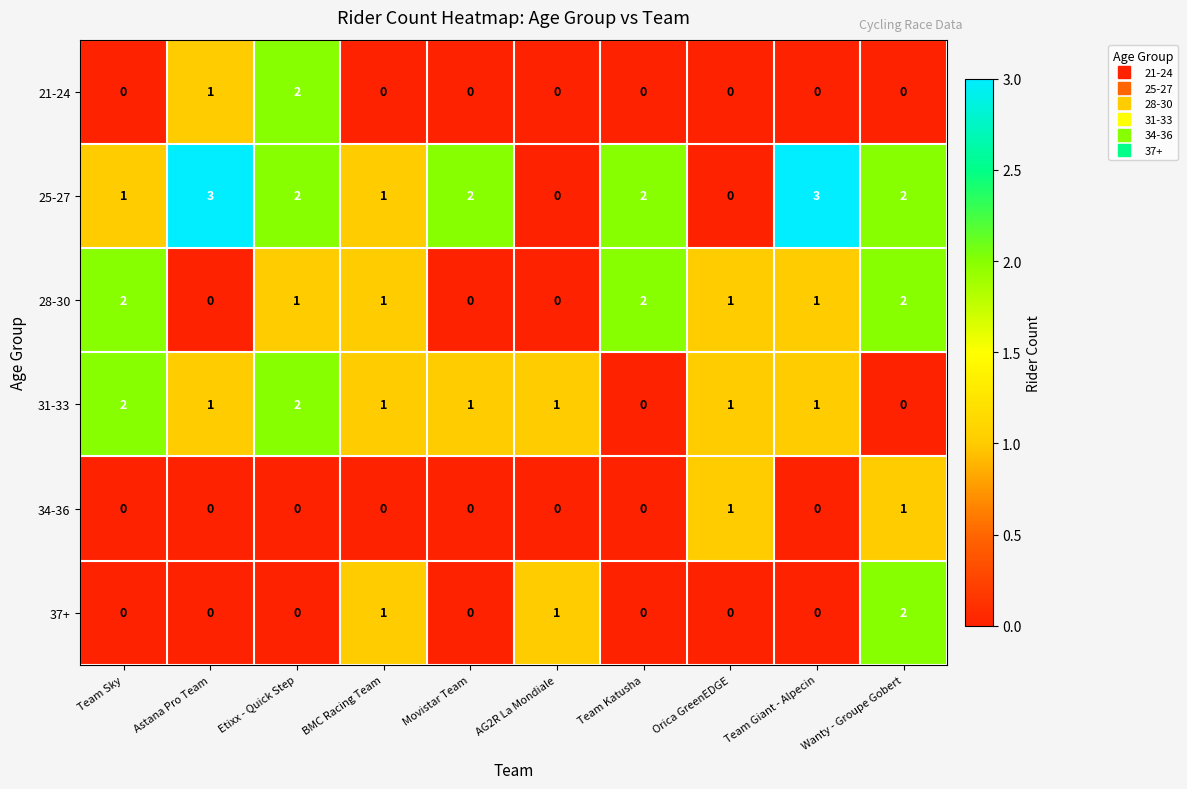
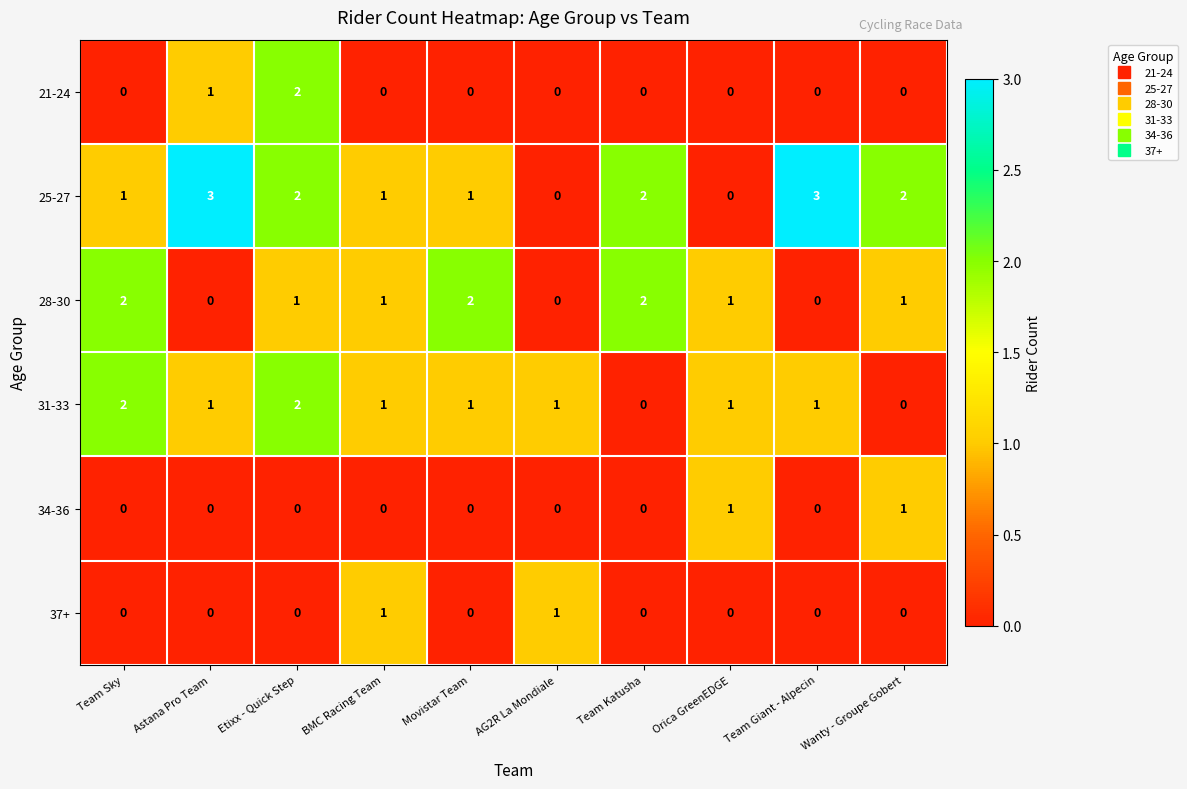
  {
    "21-24": {
      "Team Sky": 0,
      "Astana Pro Team": 1,
      "Etixx - Quick Step": 2,
      "BMC Racing Team": 0,
      "Movistar Team": 0,
      "AG2R La Mondiale": 0,
      "Team Katusha": 0,
      "Orica GreenEDGE": 0,
      "Team Giant - Alpecin": 0,
      "Wanty - Groupe Gobert": 0
    },
    "25-27": {
      "Team Sky": 1,
      "Astana Pro Team": 3,
      "Etixx - Quick Step": 2,
      "BMC Racing Team": 1,
-     "Movistar Team": 2,
+     "Movistar Team": 1,
      "AG2R La Mondiale": 0,
      "Team Katusha": 2,
      "Orica GreenEDGE": 0,
      "Team Giant - Alpecin": 3,
      "Wanty - Groupe Gobert": 2
    },
    "28-30": {
      "Team Sky": 2,
      "Astana Pro Team": 0,
      "Etixx - Quick Step": 1,
      "BMC Racing Team": 1,
-     "Movistar Team": 0,
+     "Movistar Team": 2,
      "AG2R La Mondiale": 0,
      "Team Katusha": 2,
      "Orica GreenEDGE": 1,
-     "Team Giant - Alpecin": 1,
-     "Wanty - Groupe Gobert": 2
+     "Team Giant - Alpecin": 0,
+     "Wanty - Groupe Gobert": 1
    },
    "31-33": {
      "Team Sky": 2,
      "Astana Pro Team": 1,
      "Etixx - Quick Step": 2,
      "BMC Racing Team": 1,
      "Movistar Team": 1,
      "AG2R La Mondiale": 1,
      "Team Katusha": 0,
      "Orica GreenEDGE": 1,
      "Team Giant - Alpecin": 1,
      "Wanty - Groupe Gobert": 0
    },
    "34-36": {
      "Team Sky": 0,
      "Astana Pro Team": 0,
      "Etixx - Quick Step": 0,
      "BMC Racing Team": 0,
      "Movistar Team": 0,
      "AG2R La Mondiale": 0,
      "Team Katusha": 0,
      "Orica GreenEDGE": 1,
      "Team Giant - Alpecin": 0,
      "Wanty - Groupe Gobert": 1
    },
    "37+": {
      "Team Sky": 0,
      "Astana Pro Team": 0,
      "Etixx - Quick Step": 0,
      "BMC Racing Team": 1,
      "Movistar Team": 0,
      "AG2R La Mondiale": 1,
      "Team Katusha": 0,
      "Orica GreenEDGE": 0,
      "Team Giant - Alpecin": 0,
-     "Wanty - Groupe Gobert": 2
+     "Wanty - Groupe Gobert": 0
    }
  }
